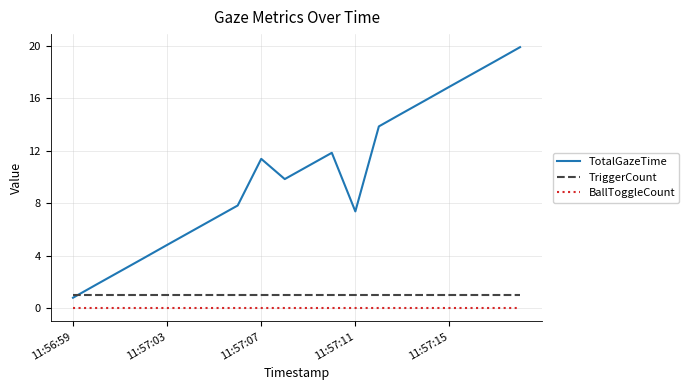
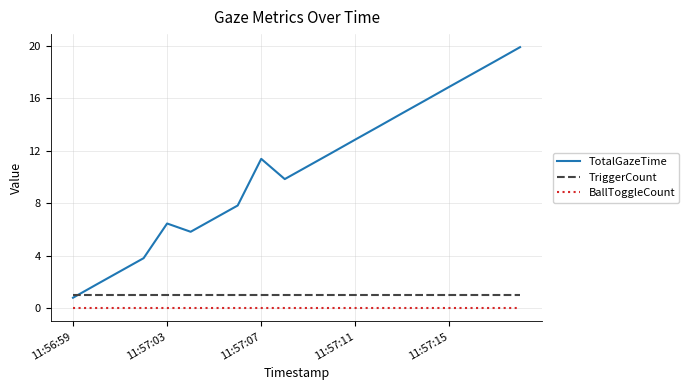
  {
    "TotalGazeTime": {
-     "11:57:03": 4.8,
+     "11:57:03": 6.5,
      "11:57:07": 11.4,
-     "11:57:11": 7.4,
+     "11:57:11": 12.9,
      "11:57:15": 16.9
    },
    "TriggerCount": {
      "11:57:03": 1.0,
      "11:57:07": 1.0,
      "11:57:11": 1.0,
      "11:57:15": 1.0
    },
    "BallToggleCount": {
      "11:56:59": 0.0,
      "11:57:03": 0.0,
      "11:57:07": 0.0,
      "11:57:11": 0.0,
      "11:57:15": 0.0
    }
  }
